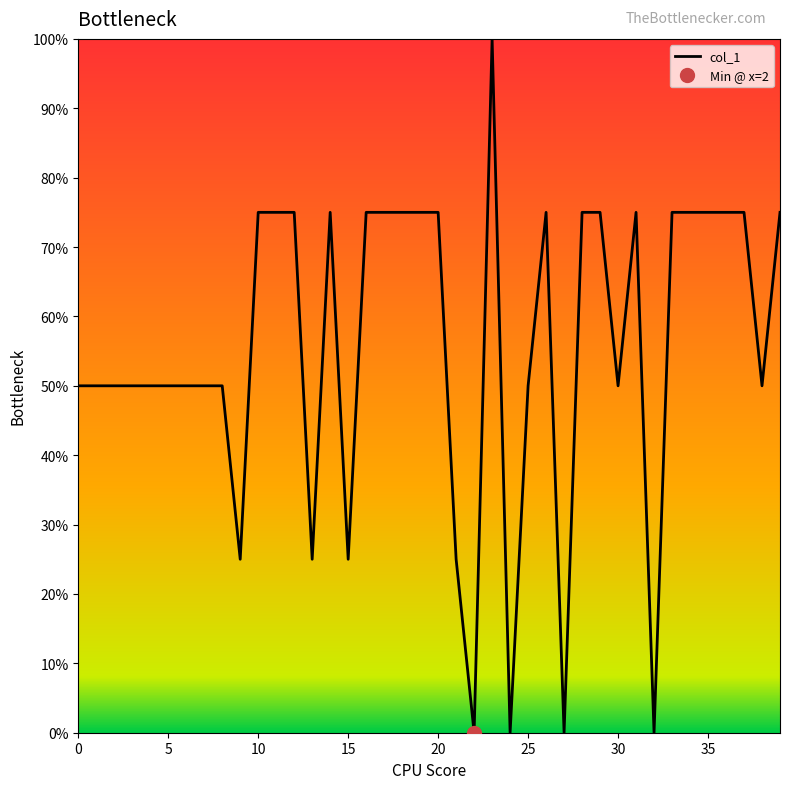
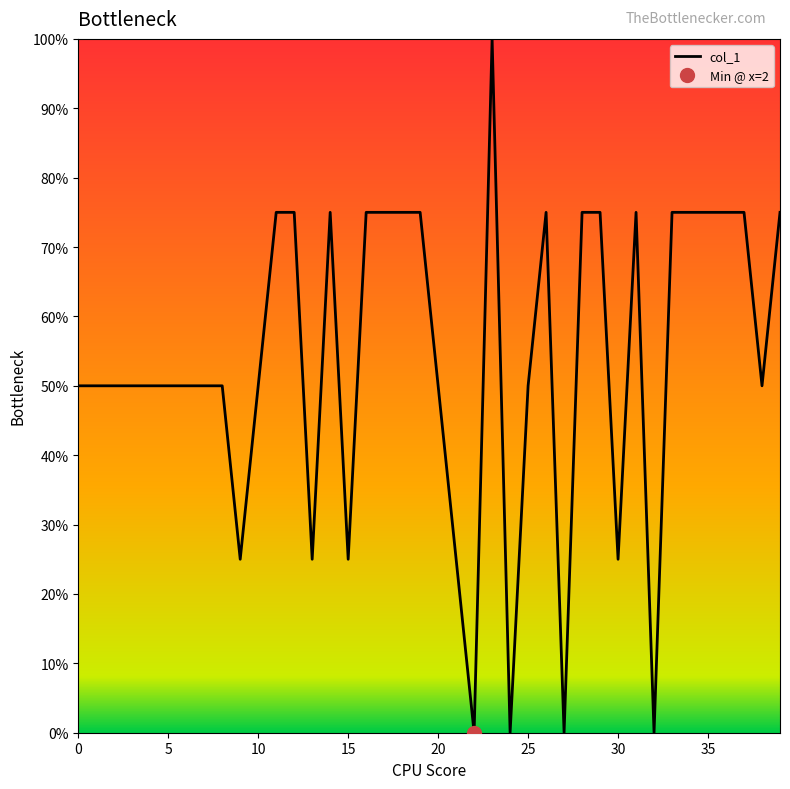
  {
    "col_1": {
      "0": "50%",
      "5": "50%",
-     "10": "75%",
+     "10": "50%",
      "15": "25%",
-     "20": "75%",
+     "20": "50%",
      "25": "50%",
-     "30": "50%",
+     "30": "25%",
      "35": "75%"
    }
  }
